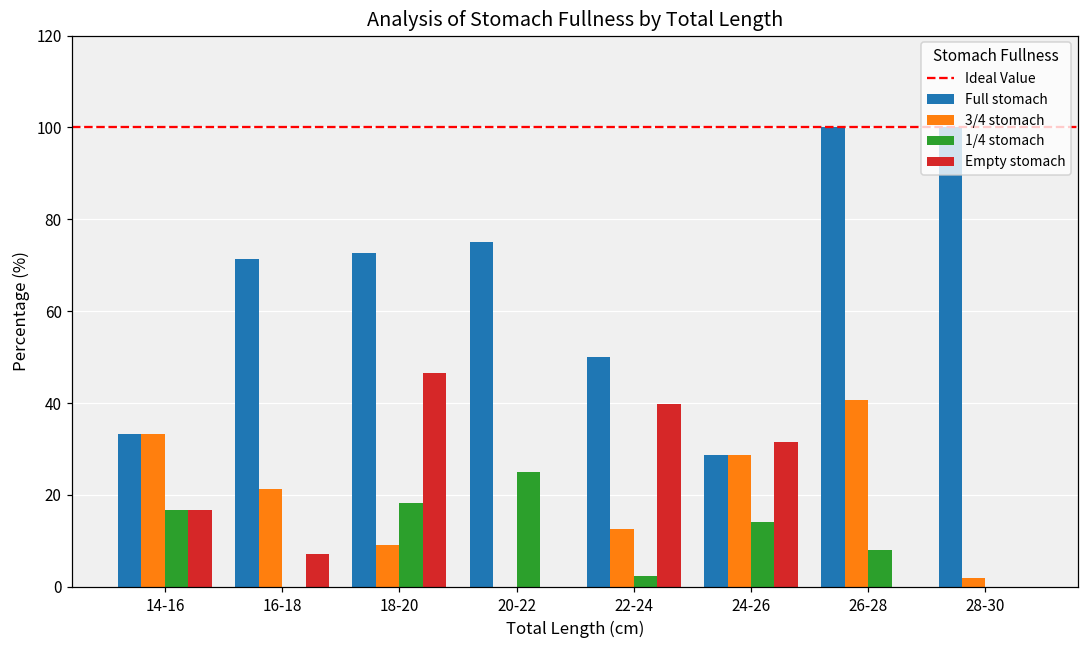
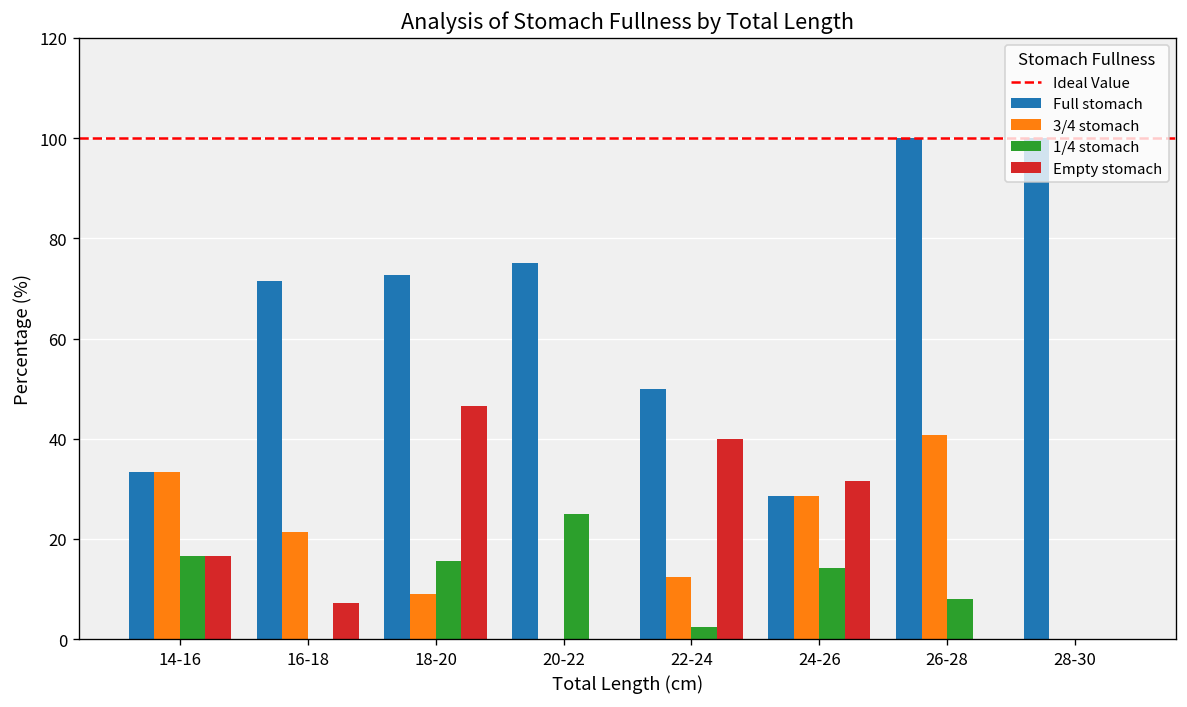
  {
    "Full stomach": {
      "14-16": 33,
      "16-18": 71,
      "18-20": 73,
      "20-22": 75,
      "22-24": 50,
      "24-26": 29,
      "26-28": 100
    },
    "3/4 stomach": {
      "14-16": 33,
      "16-18": 21,
      "18-20": 9,
      "20-22": 0,
      "22-24": 13,
      "24-26": 29,
      "26-28": 41,
-     "28-30": 2
+     "28-30": 0
    },
    "1/4 stomach": {
      "14-16": 17,
      "16-18": 0,
-     "18-20": 18,
+     "18-20": 16,
      "20-22": 25,
      "22-24": 2,
      "24-26": 14,
      "26-28": 8,
      "28-30": 0
    },
    "Empty stomach": {
      "14-16": 17,
      "16-18": 7,
      "18-20": 47,
      "20-22": 0,
      "22-24": 40,
      "24-26": 32,
      "26-28": 0,
      "28-30": 0
    }
  }
